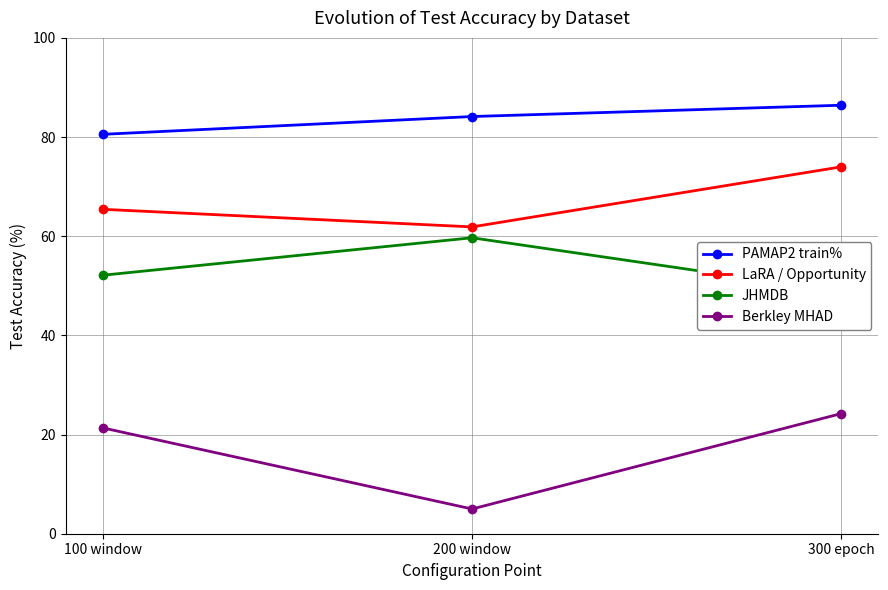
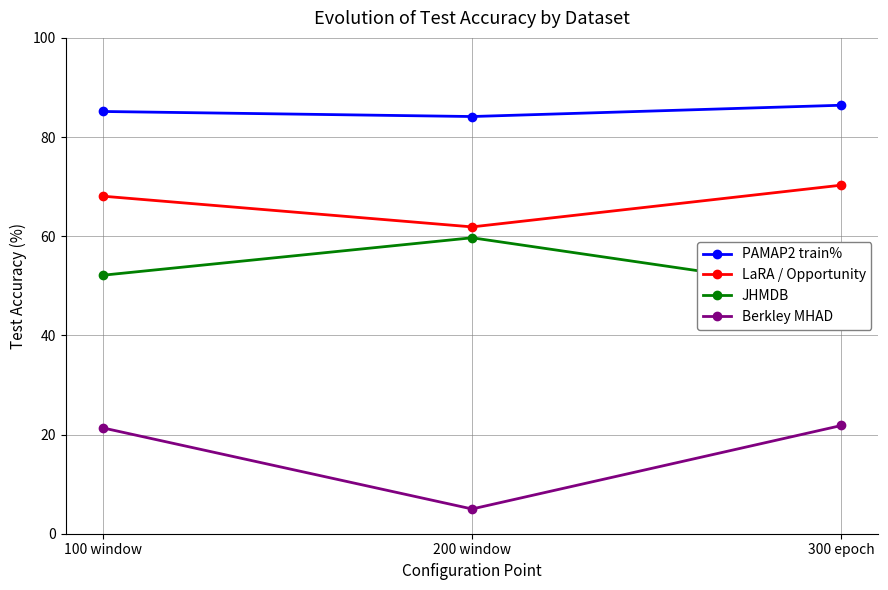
  {
    "PAMAP2 train%": {
-     "100 window": 81,
+     "100 window": 85,
      "200 window": 84,
      "300 epoch": 86
    },
    "LaRA / Opportunity": {
-     "100 window": 65,
+     "100 window": 68,
      "200 window": 62,
-     "300 epoch": 74
+     "300 epoch": 70
    },
    "JHMDB": {
      "100 window": 52,
      "200 window": 60
    },
    "Berkley MHAD": {
      "100 window": 21,
      "200 window": 5,
-     "300 epoch": 24
+     "300 epoch": 22
    }
  }
